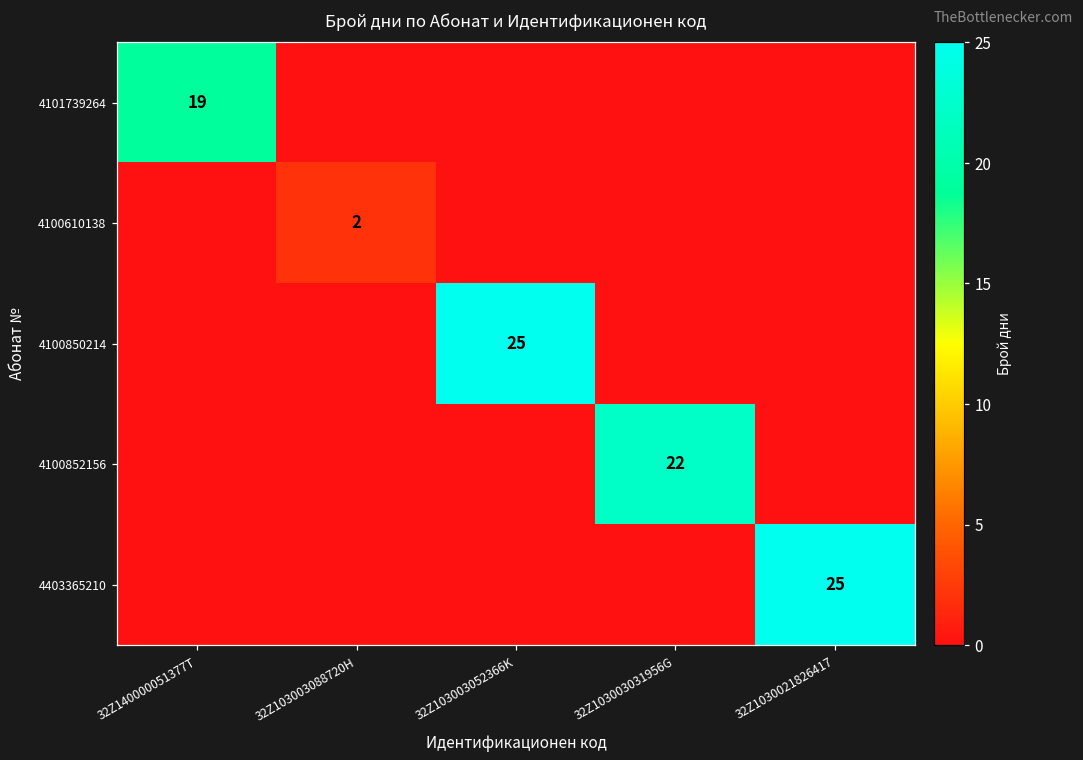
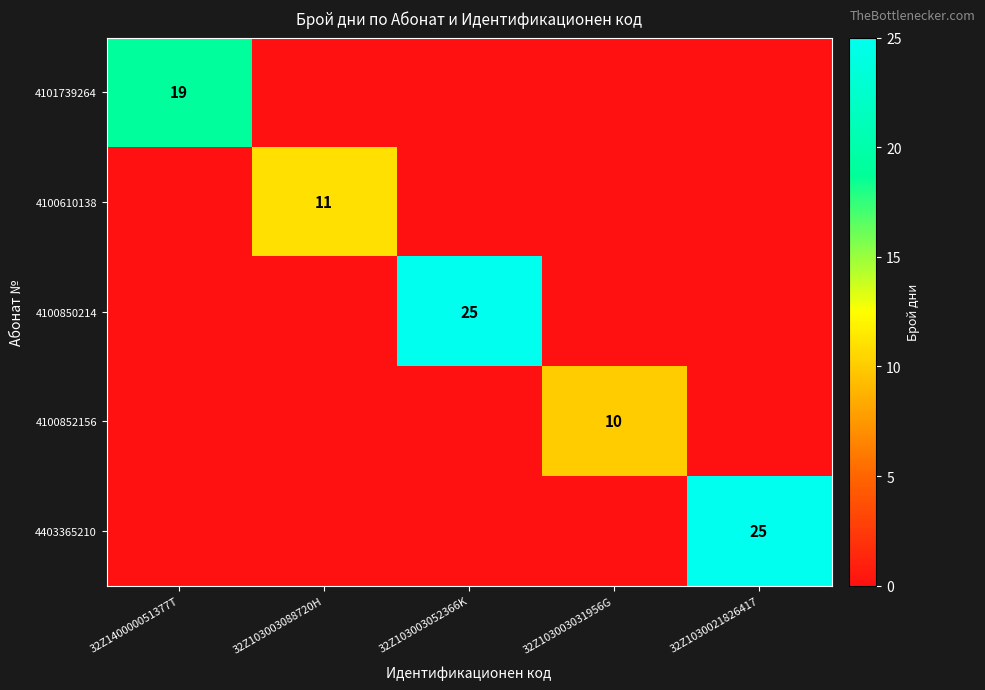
  {
    "4101739264": {
      "32Z140000051377T": 19
    },
    "4100610138": {
-     "32Z103003088720H": 2
+     "32Z103003088720H": 11
    },
    "4100850214": {
      "32Z103003052366K": 25
    },
    "4100852156": {
-     "32Z103003031956G": 22
+     "32Z103003031956G": 10
    },
    "4403365210": {
      "32Z1030021826417": 25
    }
  }
